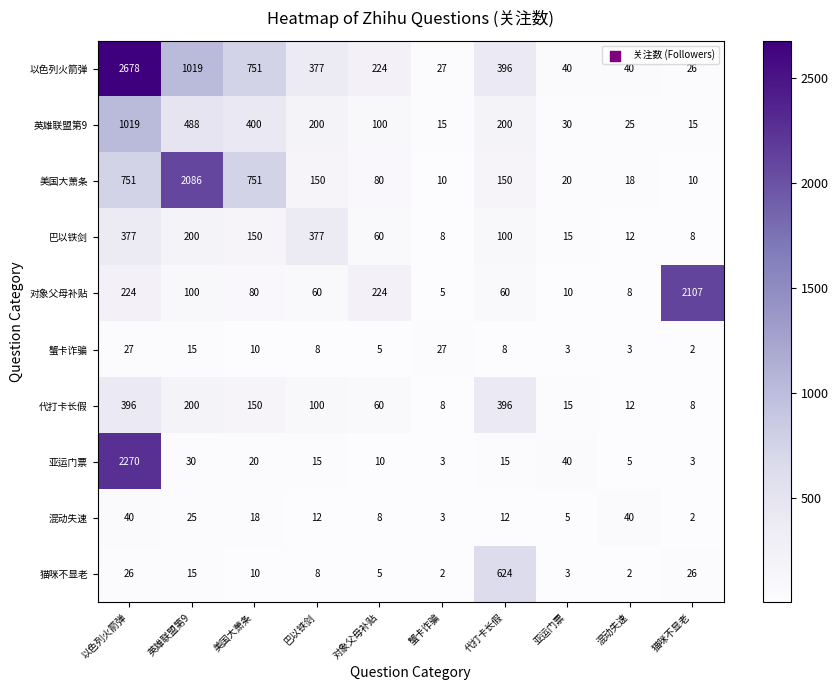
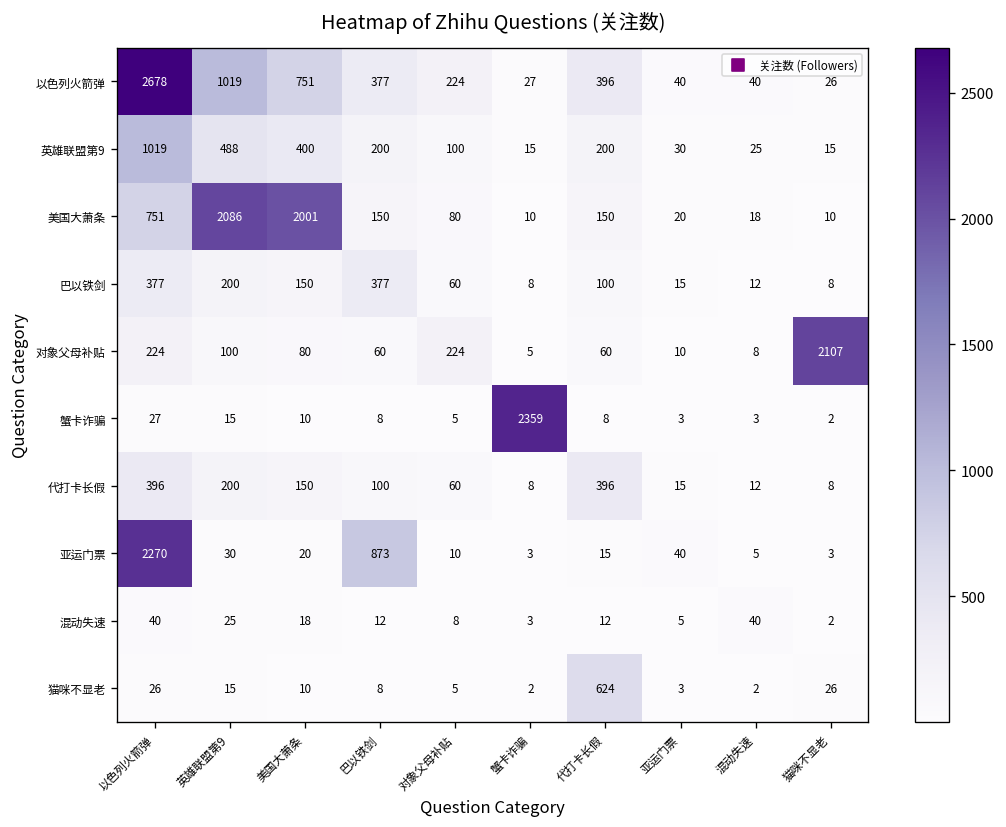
  {
    "以色列火箭弹": {
      "以色列火箭弹": 2678,
      "英雄联盟第9": 1019,
      "美国大萧条": 751,
      "巴以铁剑": 377,
      "对象父母补贴": 224,
      "蟹卡诈骗": 27,
      "代打卡长假": 396,
      "亚运门票": 40
    },
    "英雄联盟第9": {
      "以色列火箭弹": 1019,
      "英雄联盟第9": 488,
      "美国大萧条": 400,
      "巴以铁剑": 200,
      "对象父母补贴": 100,
      "蟹卡诈骗": 15,
      "代打卡长假": 200,
      "亚运门票": 30,
      "混动失速": 25,
      "猫咪不显老": 15
    },
    "美国大萧条": {
      "以色列火箭弹": 751,
      "英雄联盟第9": 2086,
-     "美国大萧条": 751,
+     "美国大萧条": 2001,
      "巴以铁剑": 150,
      "对象父母补贴": 80,
      "蟹卡诈骗": 10,
      "代打卡长假": 150,
      "亚运门票": 20,
      "混动失速": 18,
      "猫咪不显老": 10
    },
    "巴以铁剑": {
      "以色列火箭弹": 377,
      "英雄联盟第9": 200,
      "美国大萧条": 150,
      "巴以铁剑": 377,
      "对象父母补贴": 60,
      "蟹卡诈骗": 8,
      "代打卡长假": 100,
      "亚运门票": 15,
      "混动失速": 12,
      "猫咪不显老": 8
    },
    "对象父母补贴": {
      "以色列火箭弹": 224,
      "英雄联盟第9": 100,
      "美国大萧条": 80,
      "巴以铁剑": 60,
      "对象父母补贴": 224,
      "蟹卡诈骗": 5,
      "代打卡长假": 60,
      "亚运门票": 10,
      "混动失速": 8,
      "猫咪不显老": 2107
    },
    "蟹卡诈骗": {
      "以色列火箭弹": 27,
      "英雄联盟第9": 15,
      "美国大萧条": 10,
      "巴以铁剑": 8,
      "对象父母补贴": 5,
-     "蟹卡诈骗": 27,
+     "蟹卡诈骗": 2359,
      "代打卡长假": 8,
      "亚运门票": 3,
      "混动失速": 3,
      "猫咪不显老": 2
    },
    "代打卡长假": {
      "以色列火箭弹": 396,
      "英雄联盟第9": 200,
      "美国大萧条": 150,
      "巴以铁剑": 100,
      "对象父母补贴": 60,
      "蟹卡诈骗": 8,
      "代打卡长假": 396,
      "亚运门票": 15,
      "混动失速": 12,
      "猫咪不显老": 8
    },
    "亚运门票": {
      "以色列火箭弹": 2270,
      "英雄联盟第9": 30,
      "美国大萧条": 20,
-     "巴以铁剑": 15,
+     "巴以铁剑": 873,
      "对象父母补贴": 10,
      "蟹卡诈骗": 3,
      "代打卡长假": 15,
      "亚运门票": 40,
      "混动失速": 5,
      "猫咪不显老": 3
    },
    "混动失速": {
      "以色列火箭弹": 40,
      "英雄联盟第9": 25,
      "美国大萧条": 18,
      "巴以铁剑": 12,
      "对象父母补贴": 8,
      "蟹卡诈骗": 3,
      "代打卡长假": 12,
      "亚运门票": 5,
      "混动失速": 40,
      "猫咪不显老": 2
    },
    "猫咪不显老": {
      "以色列火箭弹": 26,
      "英雄联盟第9": 15,
      "美国大萧条": 10,
      "巴以铁剑": 8,
      "对象父母补贴": 5,
      "蟹卡诈骗": 2,
      "代打卡长假": 624,
      "亚运门票": 3,
      "混动失速": 2,
      "猫咪不显老": 26
    }
  }
